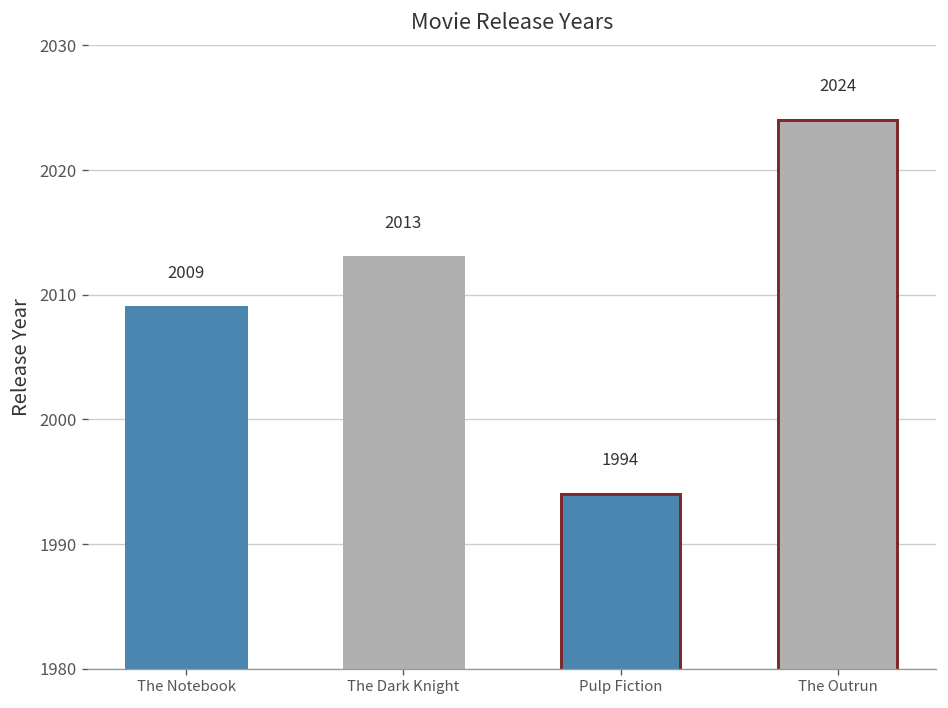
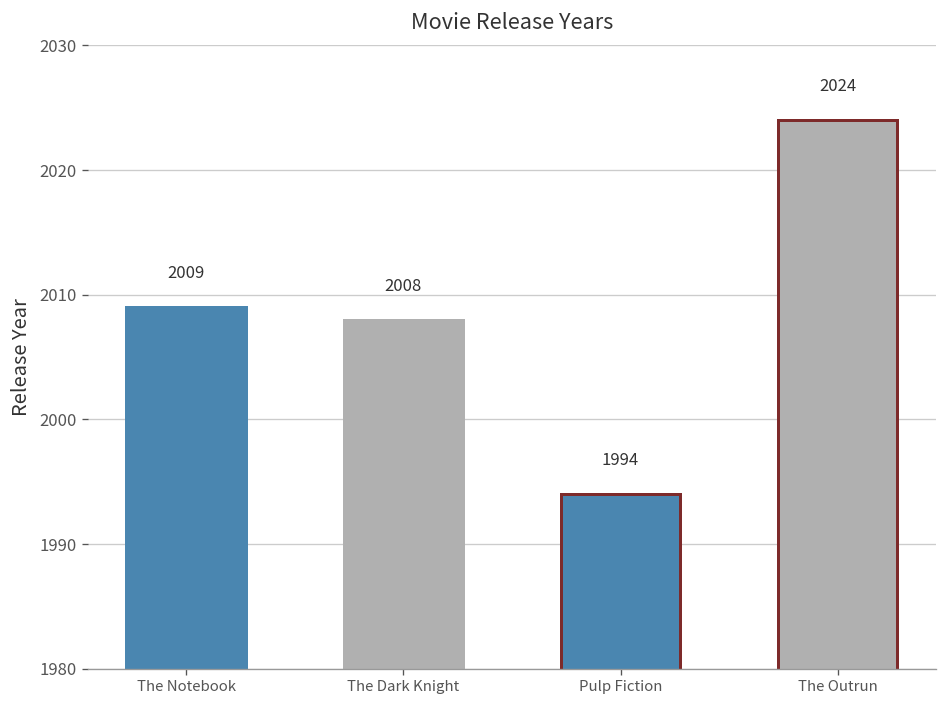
  {
    "The Notebook": 2009,
-   "The Dark Knight": 2013,
+   "The Dark Knight": 2008,
    "Pulp Fiction": 1994,
    "The Outrun": 2024
  }
